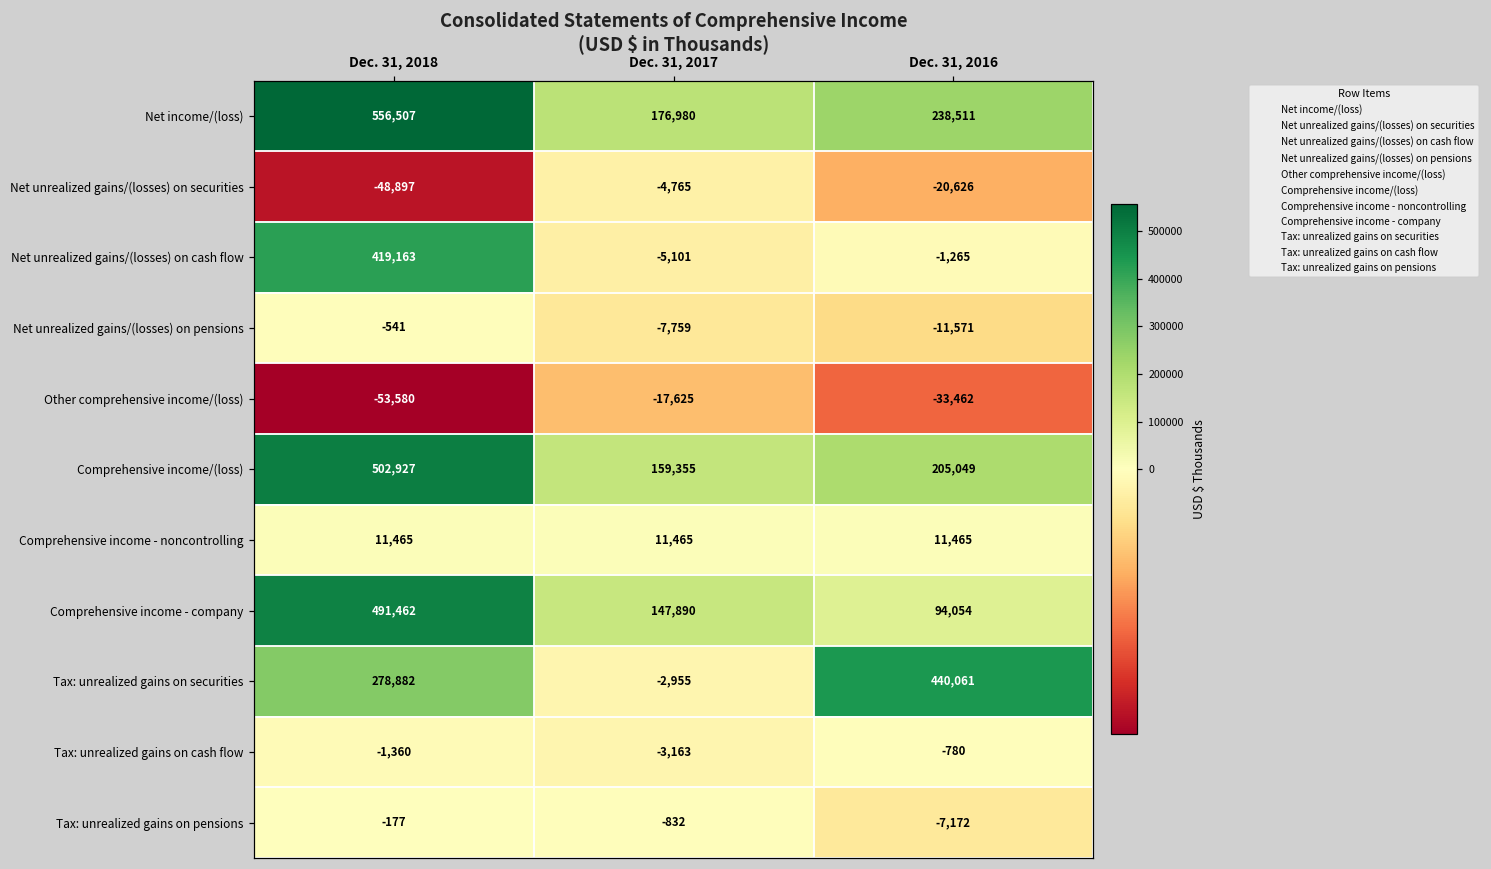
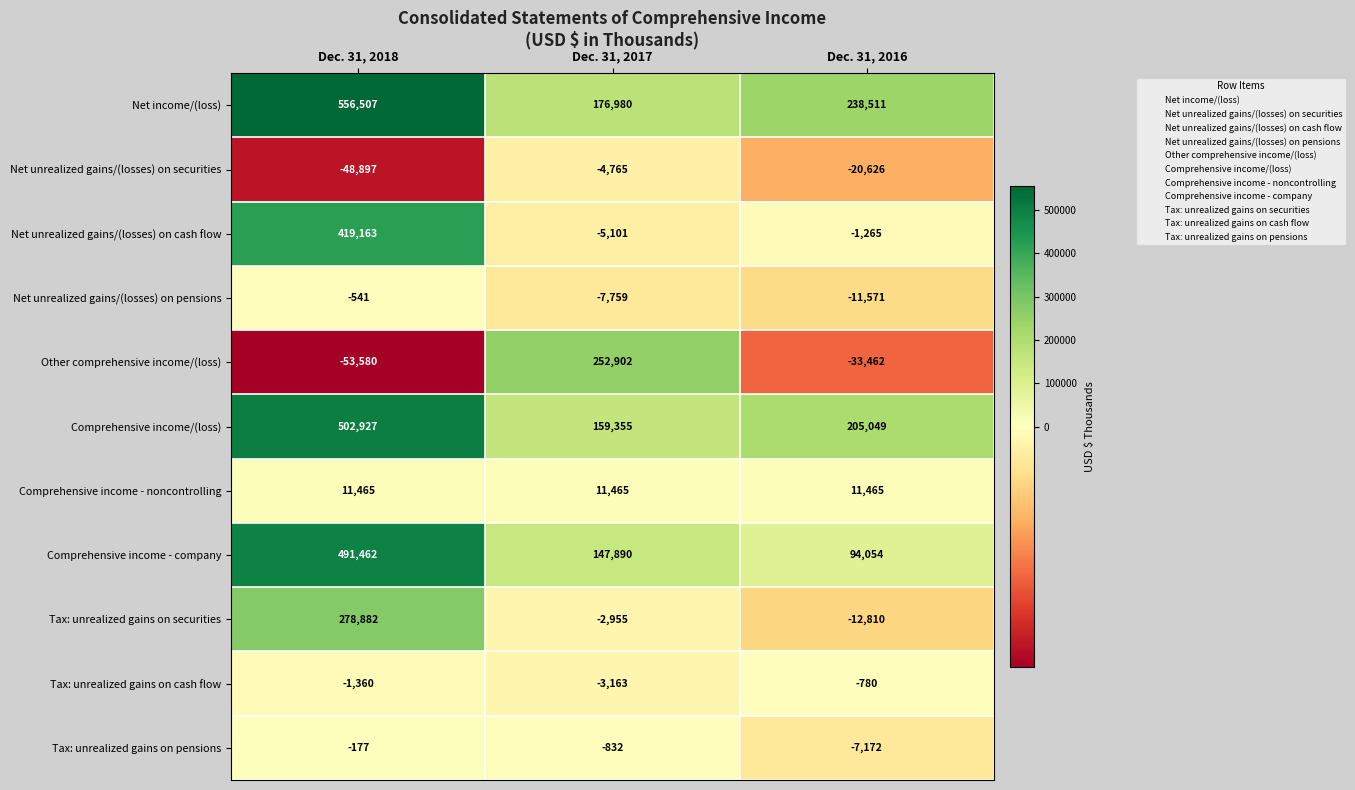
  {
    "Net income/(loss)": {
      "Dec. 31, 2018": "556,507",
      "Dec. 31, 2017": "176,980",
      "Dec. 31, 2016": "238,511"
    },
    "Net unrealized gains/(losses) on securities": {
      "Dec. 31, 2018": "-48,897",
      "Dec. 31, 2017": "-4,765",
      "Dec. 31, 2016": "-20,626"
    },
    "Net unrealized gains/(losses) on cash flow": {
      "Dec. 31, 2018": "419,163",
      "Dec. 31, 2017": "-5,101",
      "Dec. 31, 2016": "-1,265"
    },
    "Net unrealized gains/(losses) on pensions": {
      "Dec. 31, 2018": "-541",
      "Dec. 31, 2017": "-7,759",
      "Dec. 31, 2016": "-11,571"
    },
    "Other comprehensive income/(loss)": {
      "Dec. 31, 2018": "-53,580",
-     "Dec. 31, 2017": "-17,625",
+     "Dec. 31, 2017": "252,902",
      "Dec. 31, 2016": "-33,462"
    },
    "Comprehensive income/(loss)": {
      "Dec. 31, 2018": "502,927",
      "Dec. 31, 2017": "159,355",
      "Dec. 31, 2016": "205,049"
    },
    "Comprehensive income - noncontrolling": {
      "Dec. 31, 2018": "11,465",
      "Dec. 31, 2017": "11,465",
      "Dec. 31, 2016": "11,465"
    },
    "Comprehensive income - company": {
      "Dec. 31, 2018": "491,462",
      "Dec. 31, 2017": "147,890",
      "Dec. 31, 2016": "94,054"
    },
    "Tax: unrealized gains on securities": {
      "Dec. 31, 2018": "278,882",
      "Dec. 31, 2017": "-2,955",
-     "Dec. 31, 2016": "440,061"
+     "Dec. 31, 2016": "-12,810"
    },
    "Tax: unrealized gains on cash flow": {
      "Dec. 31, 2018": "-1,360",
      "Dec. 31, 2017": "-3,163",
      "Dec. 31, 2016": "-780"
    },
    "Tax: unrealized gains on pensions": {
      "Dec. 31, 2018": "-177",
      "Dec. 31, 2017": "-832",
      "Dec. 31, 2016": "-7,172"
    }
  }
